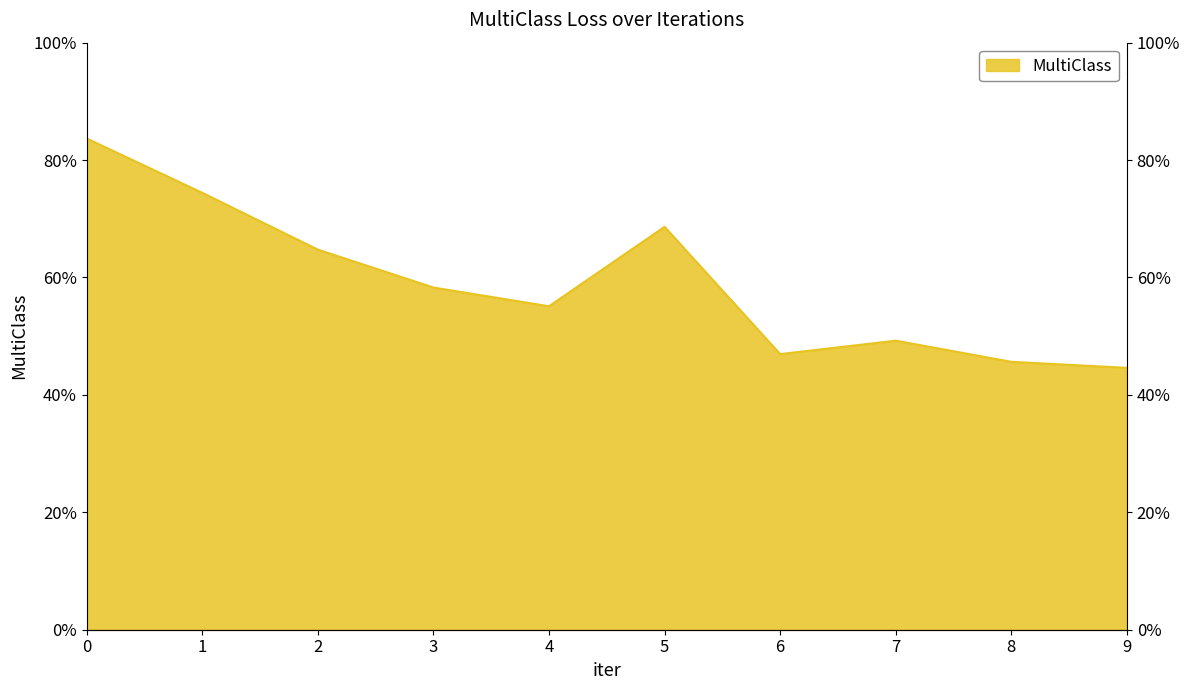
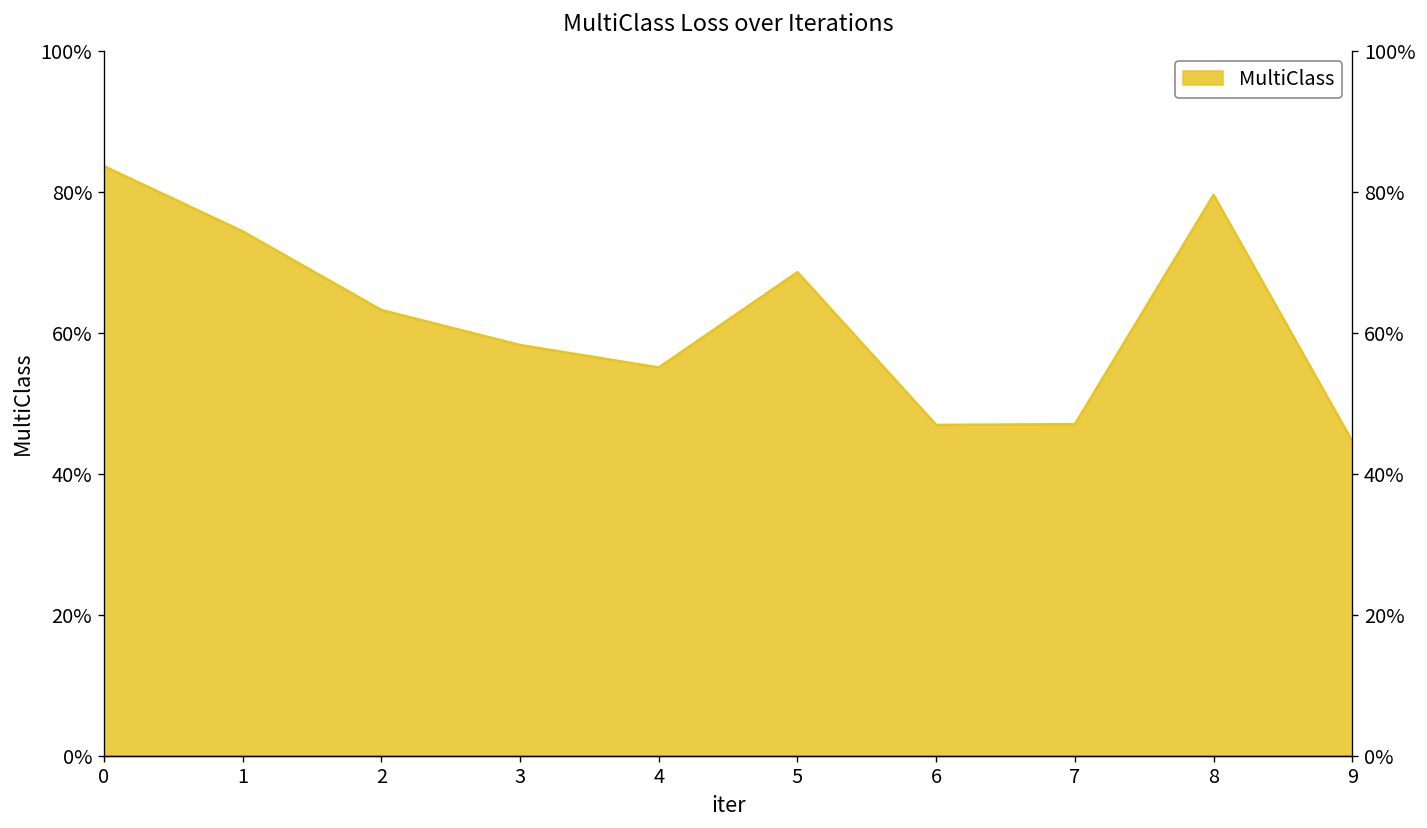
  {
    "0": "84%",
    "1": "74%",
-   "2": "65%",
+   "2": "63%",
    "3": "58%",
    "4": "55%",
    "5": "69%",
    "6": "47%",
-   "7": "49%",
-   "8": "46%",
+   "7": "47%",
+   "8": "80%",
    "9": "45%"
  }
